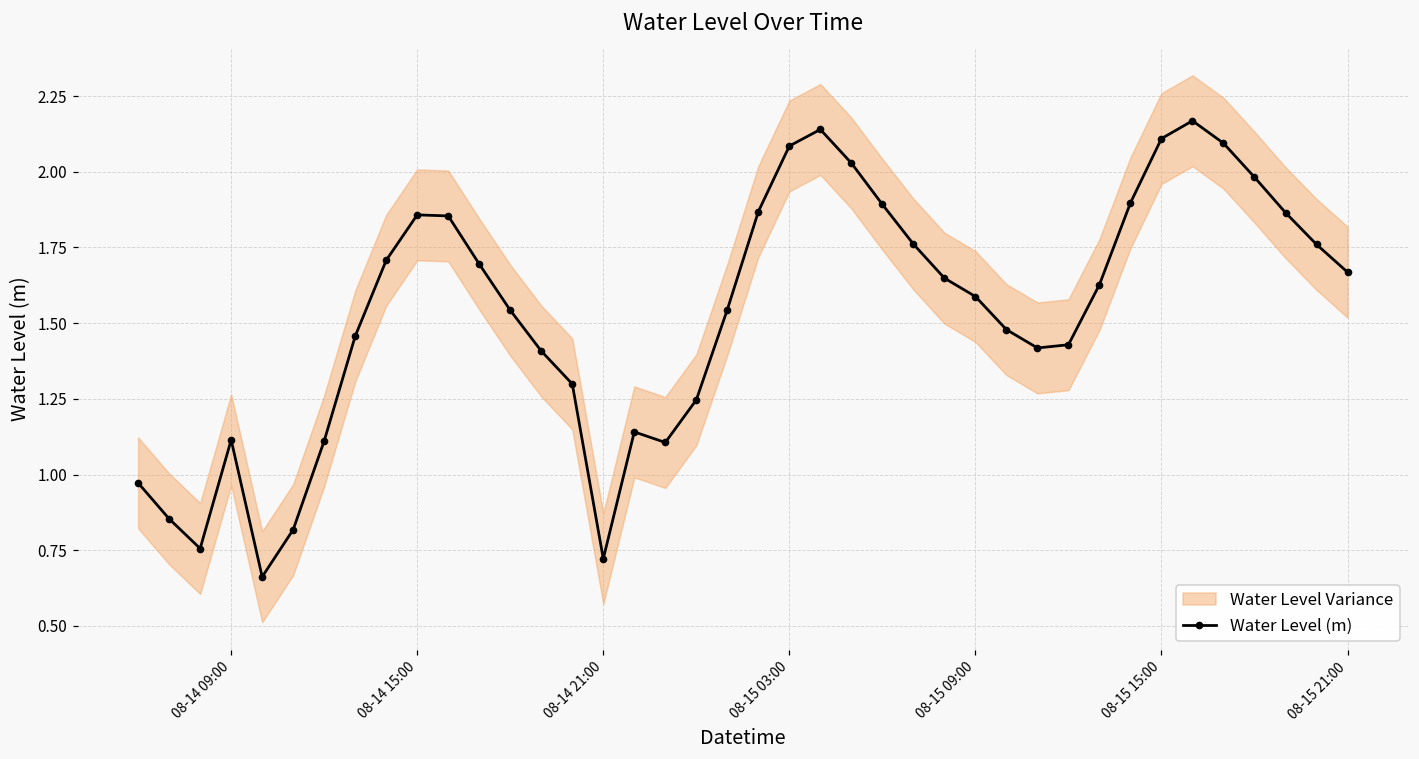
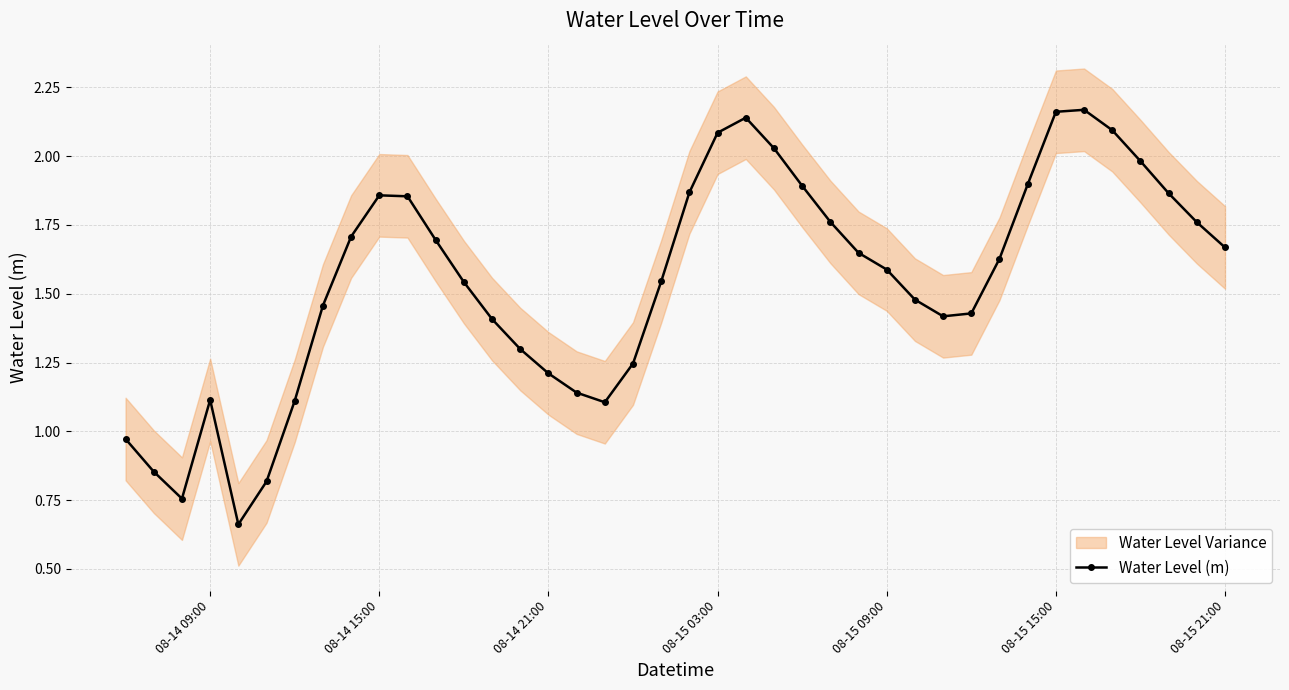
  {
    "Water Level (m)": {
      "08-14 09:00": 1.11,
      "08-14 15:00": 1.86,
-     "08-14 21:00": 0.72,
+     "08-14 21:00": 1.21,
      "08-15 03:00": 2.09,
      "08-15 09:00": 1.59,
-     "08-15 15:00": 2.11,
+     "08-15 15:00": 2.16,
      "08-15 21:00": 1.67
    }
  }
